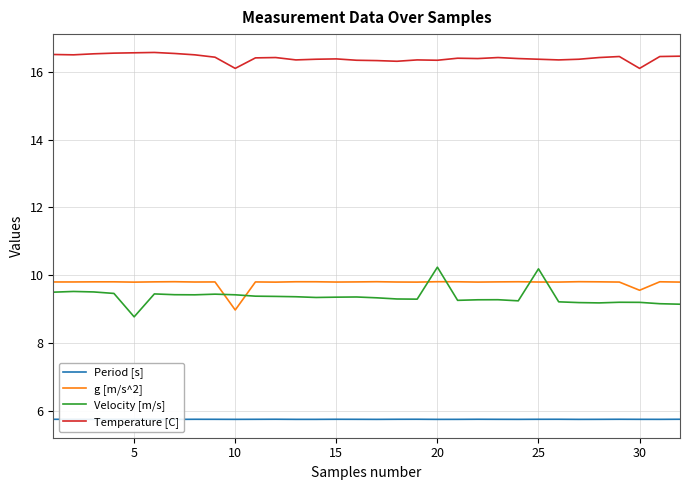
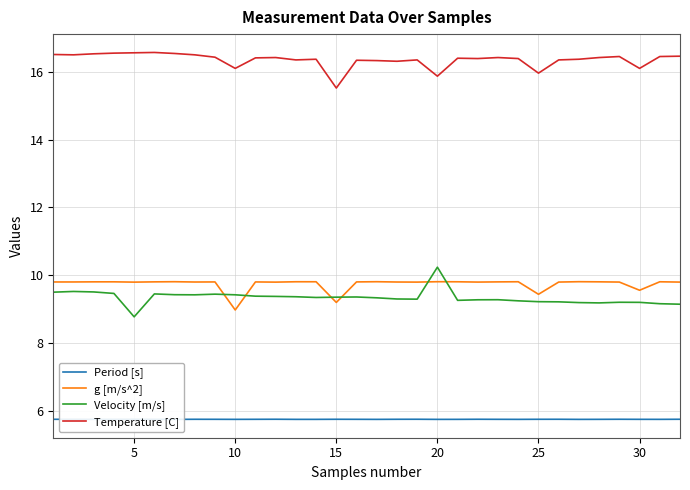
  {
    "Period [s]": {
      "10": 5.7,
      "15": 5.7,
      "20": 5.7,
      "25": 5.7,
      "30": 5.7
    },
    "g [m/s^2]": {
      "5": 9.8,
      "10": 9.0,
-     "15": 9.8,
+     "15": 9.2,
      "20": 9.8,
-     "25": 9.8,
+     "25": 9.4,
      "30": 9.6
    },
    "Velocity [m/s]": {
      "5": 8.8,
      "10": 9.4,
      "15": 9.3,
      "20": 10.2,
-     "25": 10.2,
+     "25": 9.2,
      "30": 9.2
    },
    "Temperature [C]": {
      "5": 16.6,
      "10": 16.1,
-     "15": 16.4,
-     "20": 16.3,
-     "25": 16.4,
+     "15": 15.5,
+     "20": 15.9,
+     "25": 16.0,
      "30": 16.1
    }
  }
